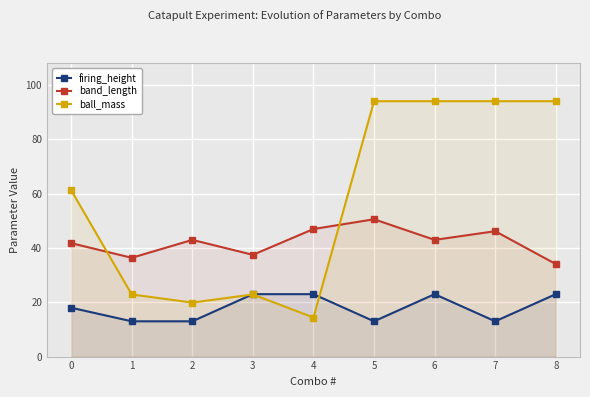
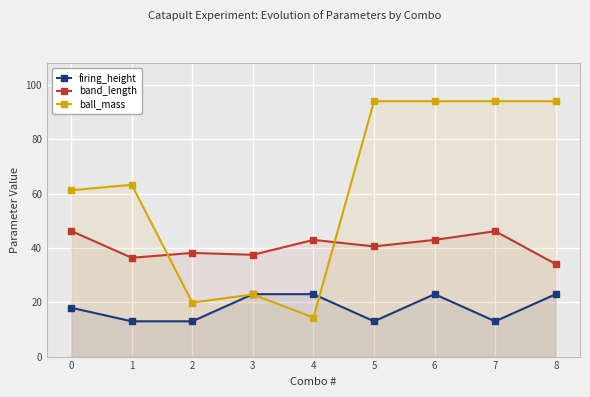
  {
    "firing_height": {
      "0": 18,
      "1": 13,
      "2": 13,
      "4": 23,
      "5": 13,
      "6": 23,
      "7": 13,
      "8": 23
    },
    "band_length": {
-     "0": 42,
+     "0": 46,
      "1": 36,
-     "2": 43,
+     "2": 38,
      "3": 38,
-     "4": 47,
-     "5": 51,
+     "4": 43,
+     "5": 41,
      "6": 43,
      "7": 46,
      "8": 34
    },
    "ball_mass": {
      "0": 61,
-     "1": 23,
+     "1": 63,
      "2": 20,
      "4": 14,
      "5": 94,
      "6": 94,
      "7": 94,
      "8": 94
    }
  }
